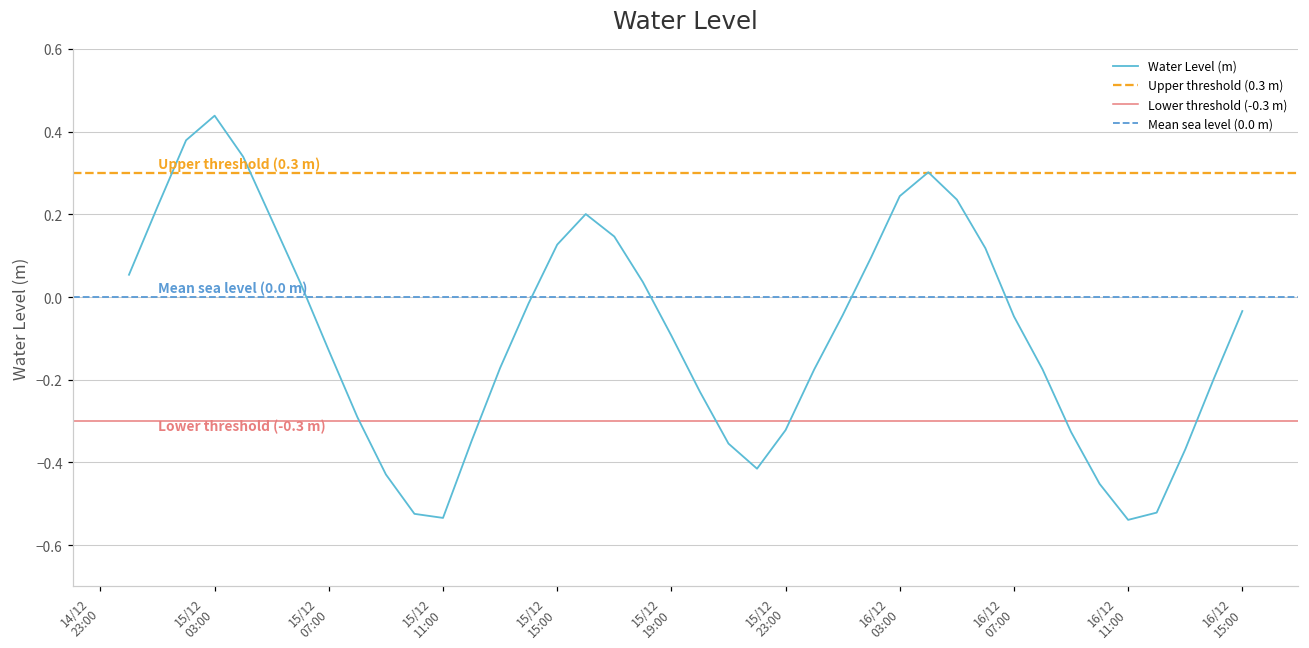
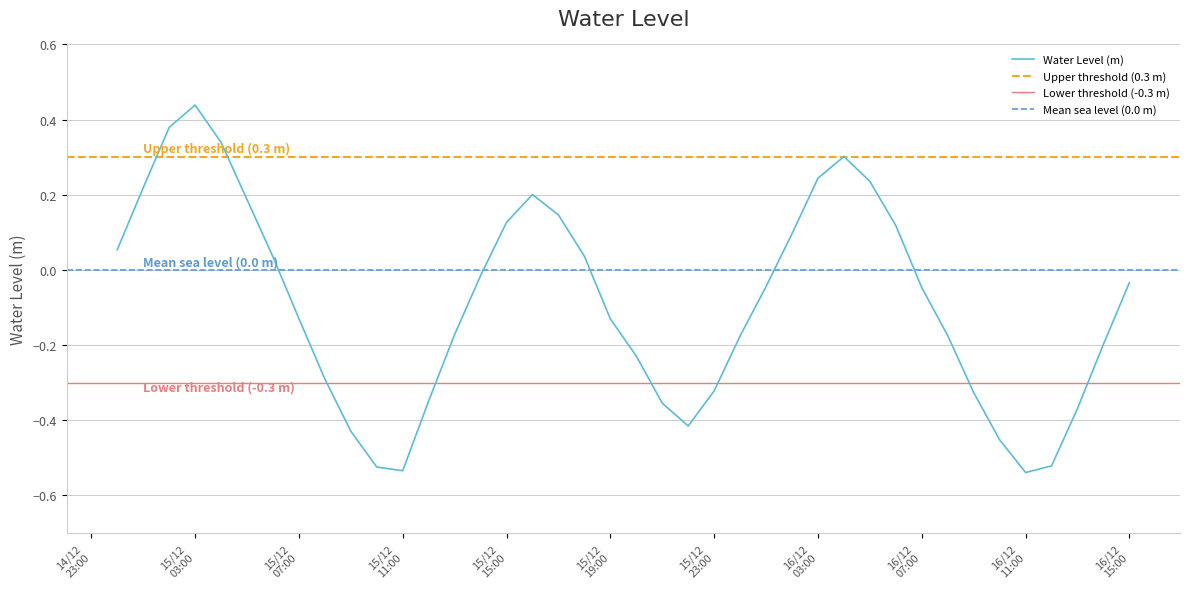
  {
    "15/12 03:00": 0.44,
    "15/12 07:00": -0.13,
    "15/12 11:00": -0.53,
    "15/12 15:00": 0.13,
-   "15/12 19:00": -0.09,
+   "15/12 19:00": -0.13,
    "15/12 23:00": -0.32,
    "16/12 03:00": 0.24,
    "16/12 07:00": -0.05,
    "16/12 11:00": -0.54,
    "16/12 15:00": -0.03
  }
